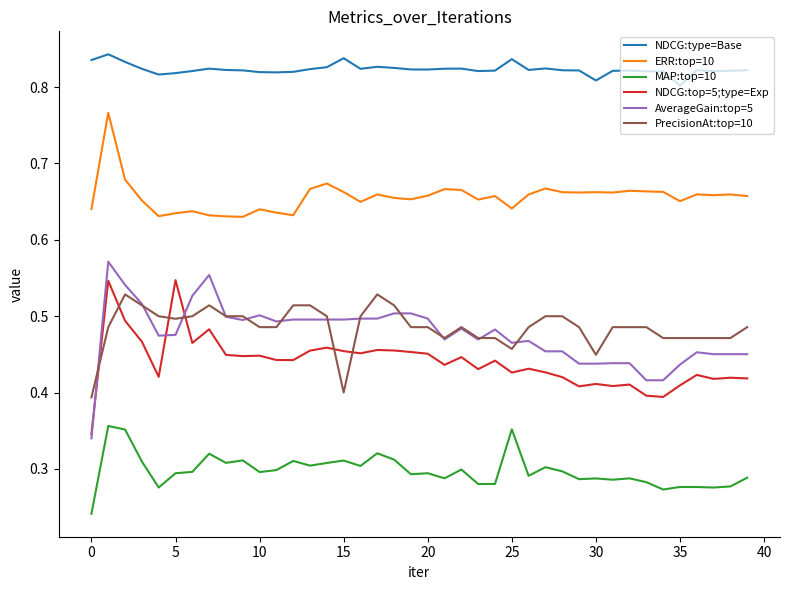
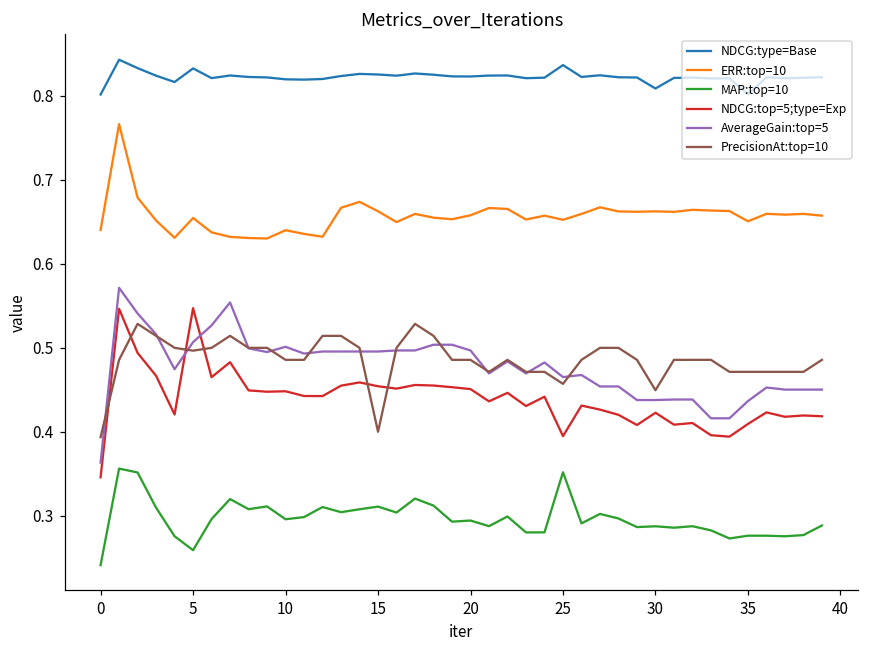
  {
    "NDCG:type=Base": {
-     "0": 0.84,
-     "5": 0.82,
+     "0": 0.80,
+     "5": 0.83,
      "10": 0.82,
-     "15": 0.84,
+     "15": 0.83,
      "20": 0.82,
      "25": 0.84,
      "30": 0.81
    },
    "ERR:top=10": {
      "0": 0.64,
-     "5": 0.63,
+     "5": 0.65,
      "10": 0.64,
      "15": 0.66,
      "20": 0.66,
-     "25": 0.64,
+     "25": 0.65,
      "30": 0.66,
      "35": 0.65
    },
    "MAP:top=10": {
      "0": 0.24,
-     "5": 0.29,
+     "5": 0.26,
      "10": 0.30,
      "15": 0.31,
      "20": 0.29,
      "25": 0.35,
      "30": 0.29,
      "35": 0.28
    },
    "NDCG:top=5;type=Exp": {
      "0": 0.35,
      "5": 0.55,
      "10": 0.45,
      "15": 0.45,
      "20": 0.45,
-     "25": 0.43,
-     "30": 0.41,
+     "25": 0.39,
+     "30": 0.42,
      "35": 0.41
    },
    "AverageGain:top=5": {
-     "0": 0.34,
-     "5": 0.48,
+     "0": 0.36,
+     "5": 0.51,
      "10": 0.50,
      "15": 0.50,
      "20": 0.50,
      "25": 0.47,
      "30": 0.44,
      "35": 0.44
    },
    "PrecisionAt:top=10": {
      "0": 0.39,
      "5": 0.50,
      "10": 0.49,
      "15": 0.40,
      "20": 0.49,
      "25": 0.46,
      "30": 0.45,
      "35": 0.47
    }
  }
